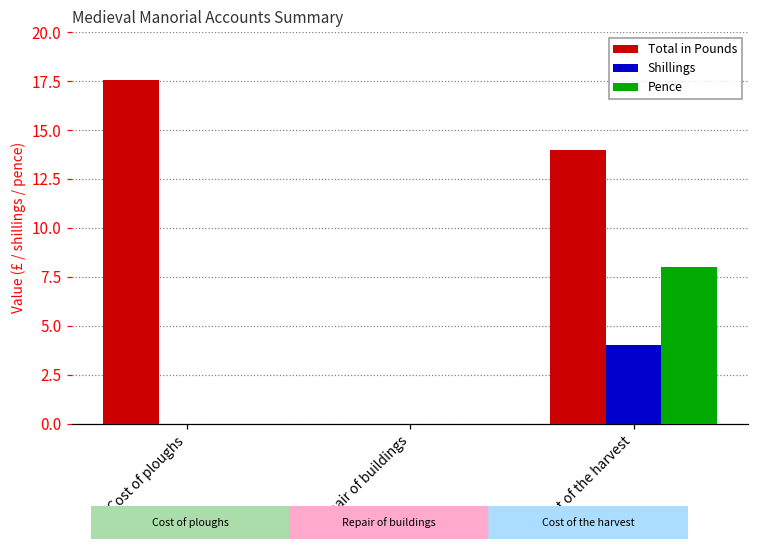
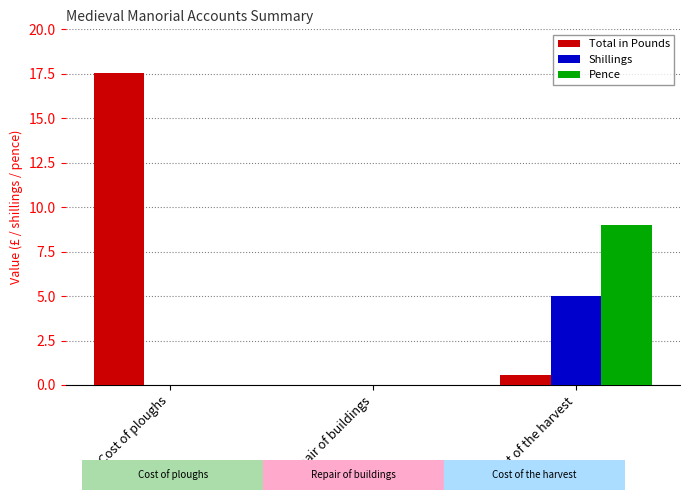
  {
    "Total in Pounds": {
      "Cost of ploughs": 17.6,
      "Repair of buildings": 0.0,
-     "Cost of the harvest": 14.0
+     "Cost of the harvest": 0.5
    },
    "Shillings": {
      "Cost of ploughs": 0,
      "Repair of buildings": 0,
-     "Cost of the harvest": 4
+     "Cost of the harvest": 5
    },
    "Pence": {
      "Cost of ploughs": 0,
      "Repair of buildings": 0,
-     "Cost of the harvest": 8
+     "Cost of the harvest": 9
    }
  }
